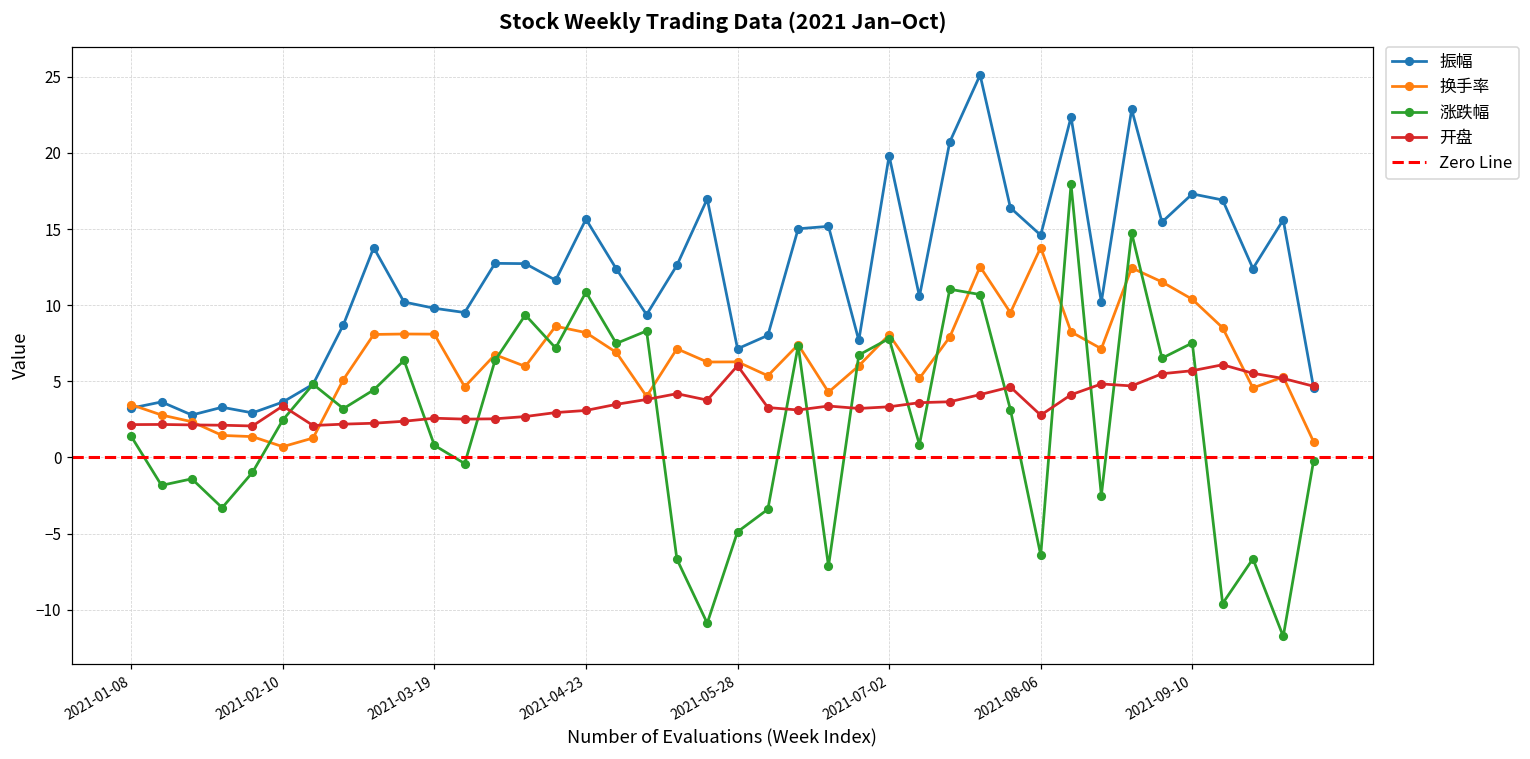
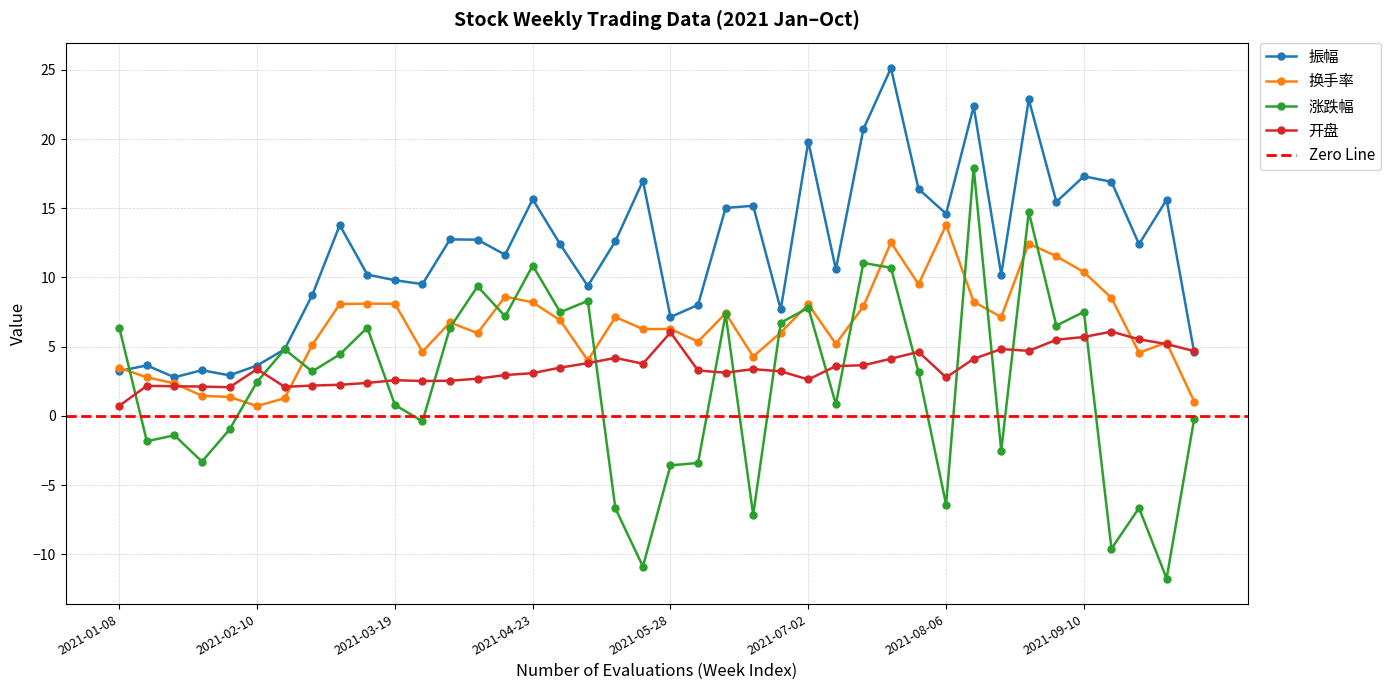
  {
    "振幅": {
      "2021-01-08": 3.2,
      "2021-02-10": 3.6,
      "2021-03-19": 9.8,
      "2021-04-23": 15.7,
      "2021-05-28": 7.1,
      "2021-07-02": 19.8,
      "2021-08-06": 14.6,
      "2021-09-10": 17.3
    },
    "换手率": {
      "2021-01-08": 3.5,
      "2021-02-10": 0.7,
      "2021-03-19": 8.1,
      "2021-04-23": 8.2,
      "2021-05-28": 6.3,
      "2021-07-02": 8.1,
      "2021-08-06": 13.8,
      "2021-09-10": 10.4
    },
    "涨跌幅": {
-     "2021-01-08": 1.4,
+     "2021-01-08": 6.4,
      "2021-02-10": 2.5,
      "2021-03-19": 0.8,
      "2021-04-23": 10.9,
-     "2021-05-28": -4.9,
+     "2021-05-28": -3.6,
      "2021-07-02": 7.8,
      "2021-08-06": -6.4,
      "2021-09-10": 7.5
    },
    "开盘": {
-     "2021-01-08": 2.2,
+     "2021-01-08": 0.7,
      "2021-02-10": 3.4,
      "2021-03-19": 2.6,
      "2021-04-23": 3.1,
      "2021-05-28": 6.0,
-     "2021-07-02": 3.3,
+     "2021-07-02": 2.6,
      "2021-08-06": 2.8,
      "2021-09-10": 5.7
    }
  }
